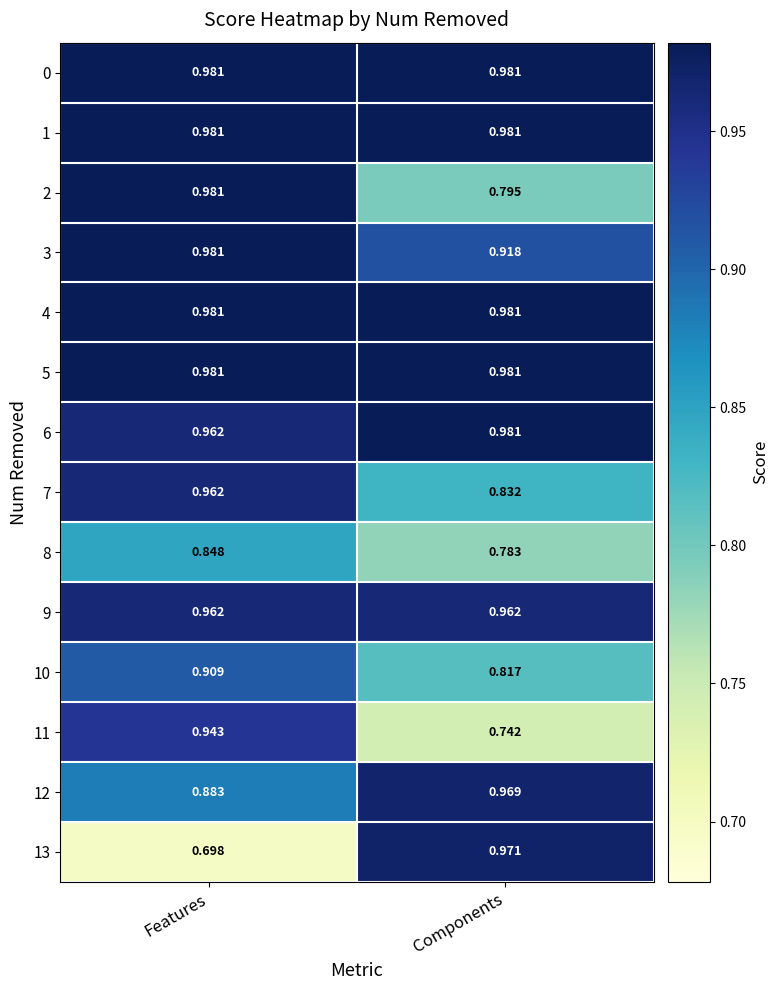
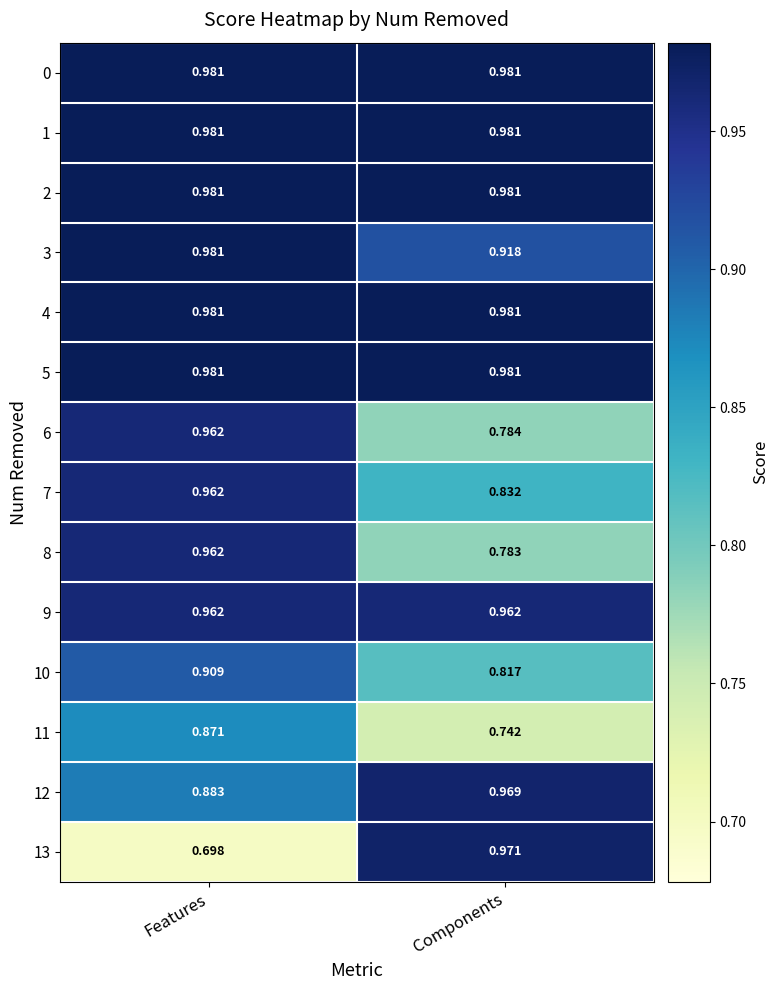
  {
    "0": {
      "Features": 0.981,
      "Components": 0.981
    },
    "1": {
      "Features": 0.981,
      "Components": 0.981
    },
    "2": {
      "Features": 0.981,
-     "Components": 0.795
+     "Components": 0.981
    },
    "3": {
      "Features": 0.981,
      "Components": 0.918
    },
    "4": {
      "Features": 0.981,
      "Components": 0.981
    },
    "5": {
      "Features": 0.981,
      "Components": 0.981
    },
    "6": {
      "Features": 0.962,
-     "Components": 0.981
+     "Components": 0.784
    },
    "7": {
      "Features": 0.962,
      "Components": 0.832
    },
    "8": {
-     "Features": 0.848,
+     "Features": 0.962,
      "Components": 0.783
    },
    "9": {
      "Features": 0.962,
      "Components": 0.962
    },
    "10": {
      "Features": 0.909,
      "Components": 0.817
    },
    "11": {
-     "Features": 0.943,
+     "Features": 0.871,
      "Components": 0.742
    },
    "12": {
      "Features": 0.883,
      "Components": 0.969
    },
    "13": {
      "Features": 0.698,
      "Components": 0.971
    }
  }
